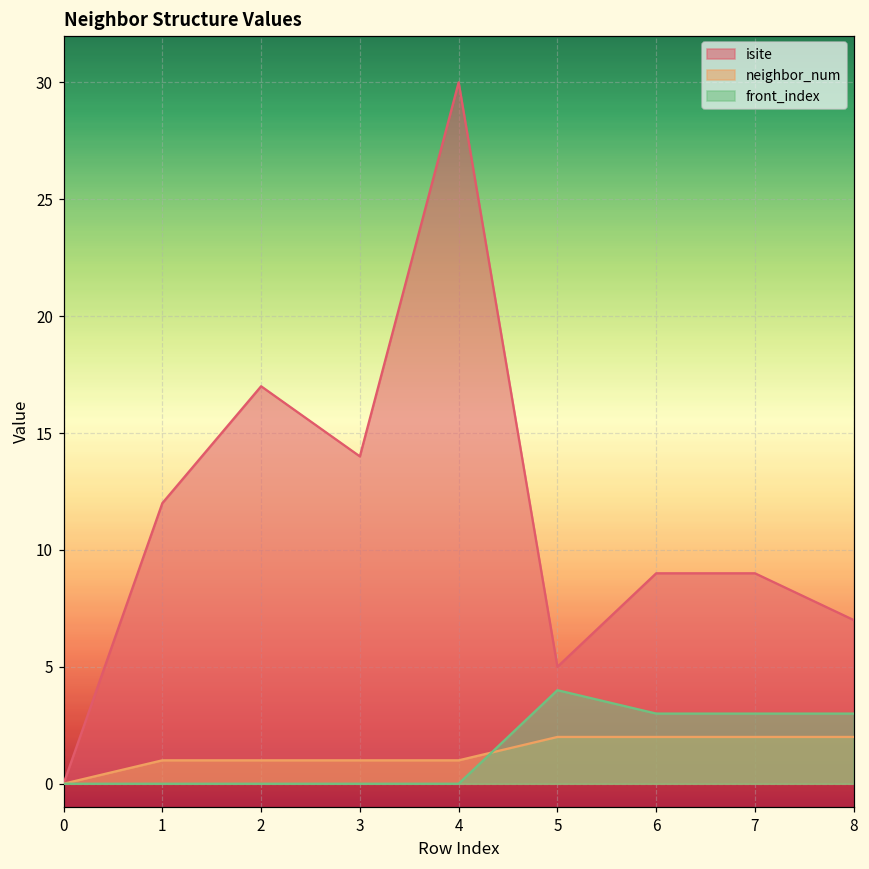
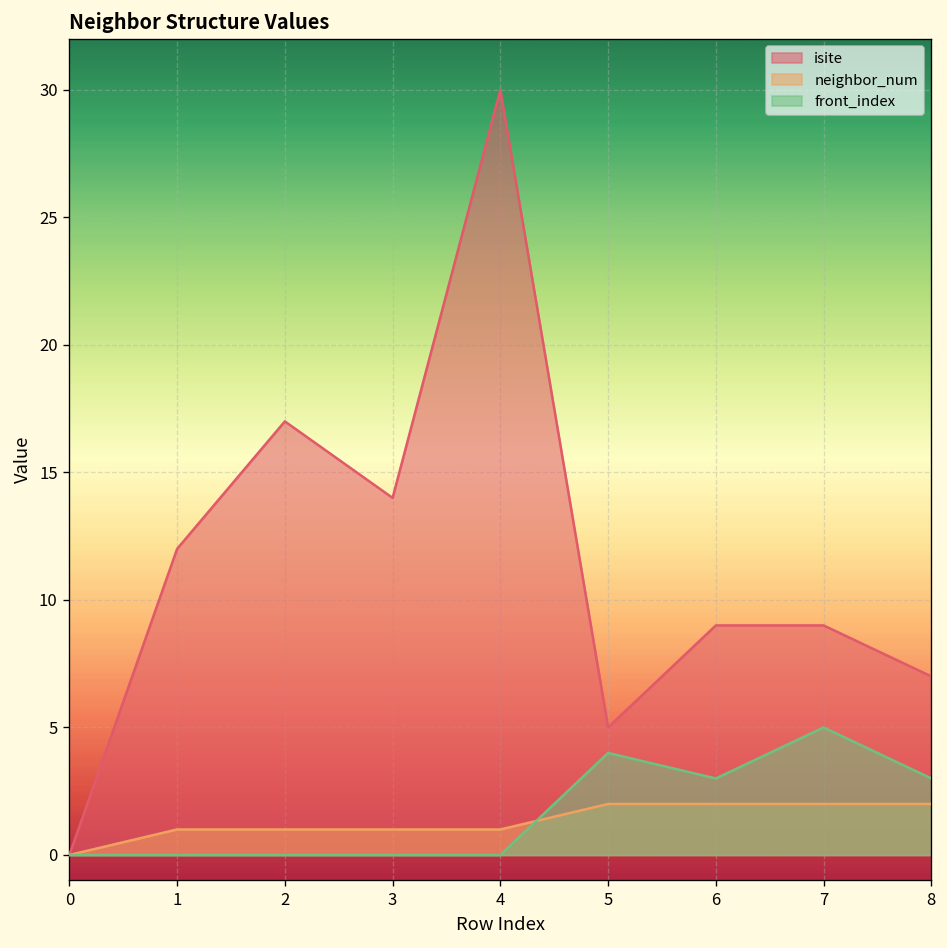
  {
    "front_index": {
      "1": 0,
      "2": 0,
      "3": 0,
      "4": 0,
      "5": 4,
      "6": 3,
-     "7": 3,
+     "7": 5,
      "8": 3
    }
  }
